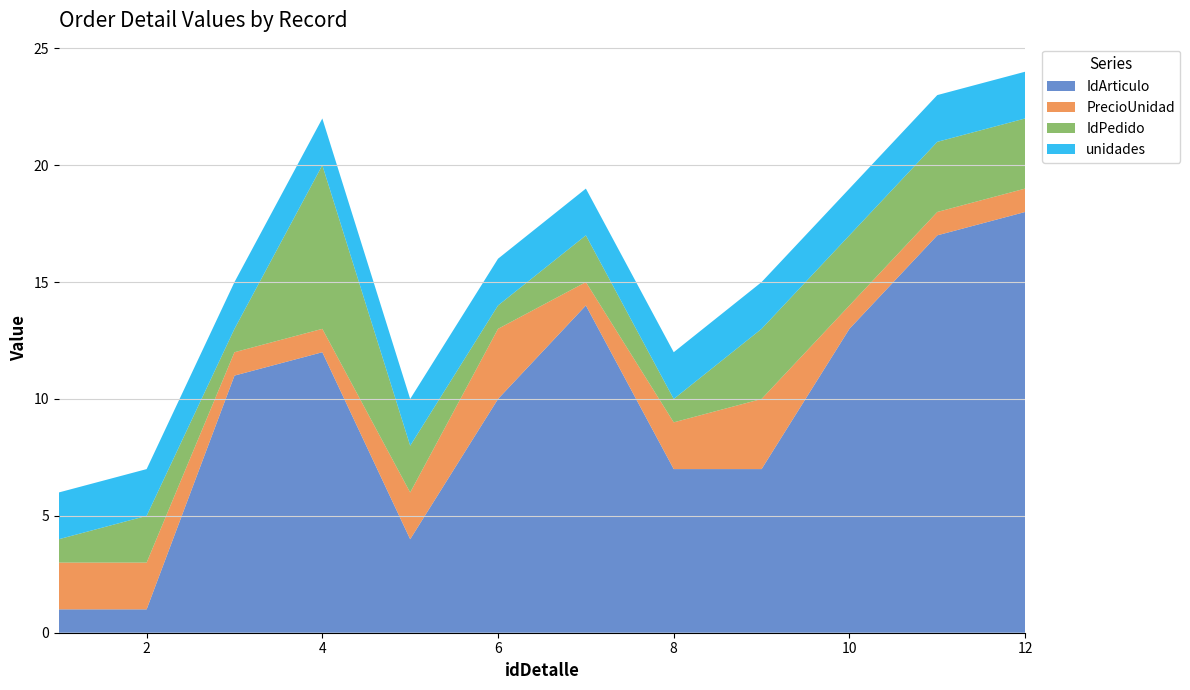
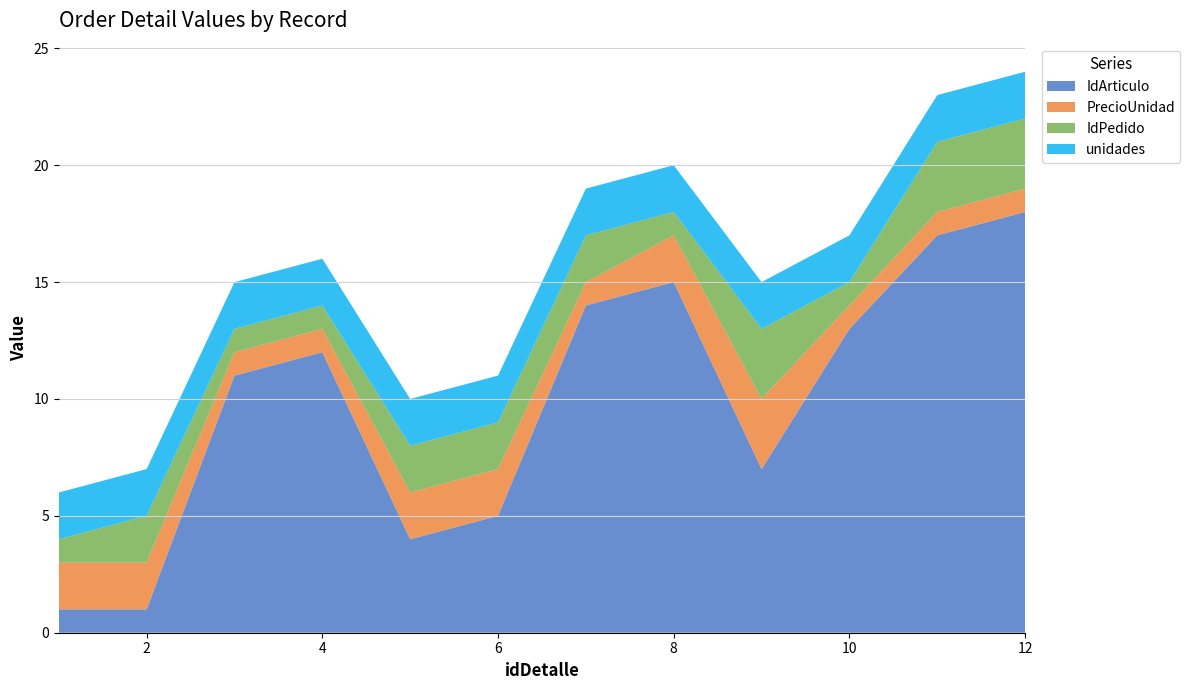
  {
    "IdArticulo": {
      "2": 1,
      "4": 12,
-     "6": 10,
-     "8": 7,
+     "6": 5,
+     "8": 15,
      "10": 13,
      "12": 18
    },
    "PrecioUnidad": {
      "2": 2,
      "4": 1,
-     "6": 3,
+     "6": 2,
      "8": 2,
      "10": 1,
      "12": 1
    },
    "IdPedido": {
      "2": 2,
-     "4": 7,
-     "6": 1,
+     "4": 1,
+     "6": 2,
      "8": 1,
-     "10": 3,
+     "10": 1,
      "12": 3
    },
    "unidades": {
      "2": 2,
      "4": 2,
      "6": 2,
      "8": 2,
      "10": 2,
      "12": 2
    }
  }
